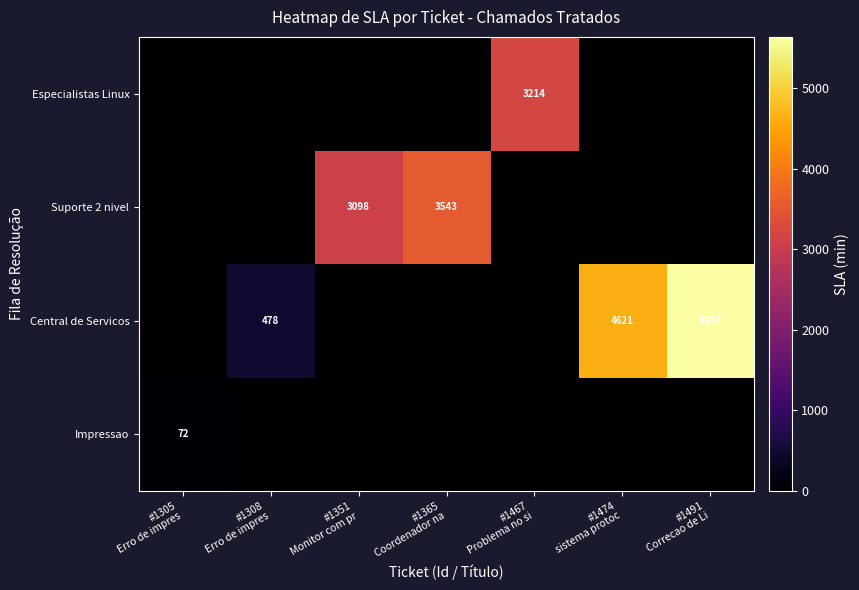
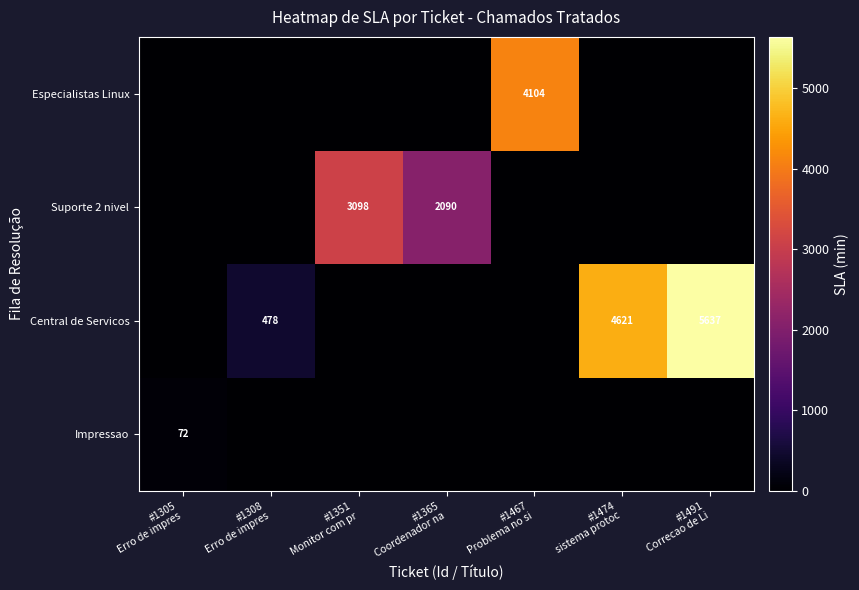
  {
    "Especialistas Linux": {
-     "#1467 Problema no si": 3214
+     "#1467 Problema no si": 4104
    },
    "Suporte 2 nivel": {
      "#1351 Monitor com pr": 3098,
-     "#1365 Coordenador na": 3543
+     "#1365 Coordenador na": 2090
    },
    "Central de Servicos": {
      "#1308 Erro de impres": 478,
      "#1474 sistema protoc": 4621,
      "#1491 Correcao de Li": 5637
    },
    "Impressao": {
      "#1305 Erro de impres": 72
    }
  }
